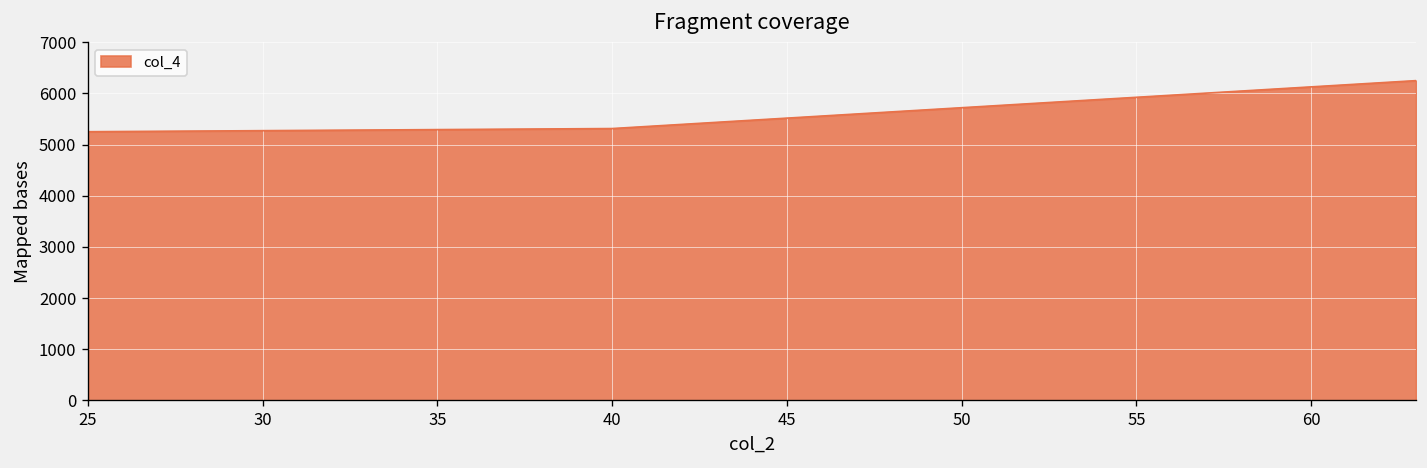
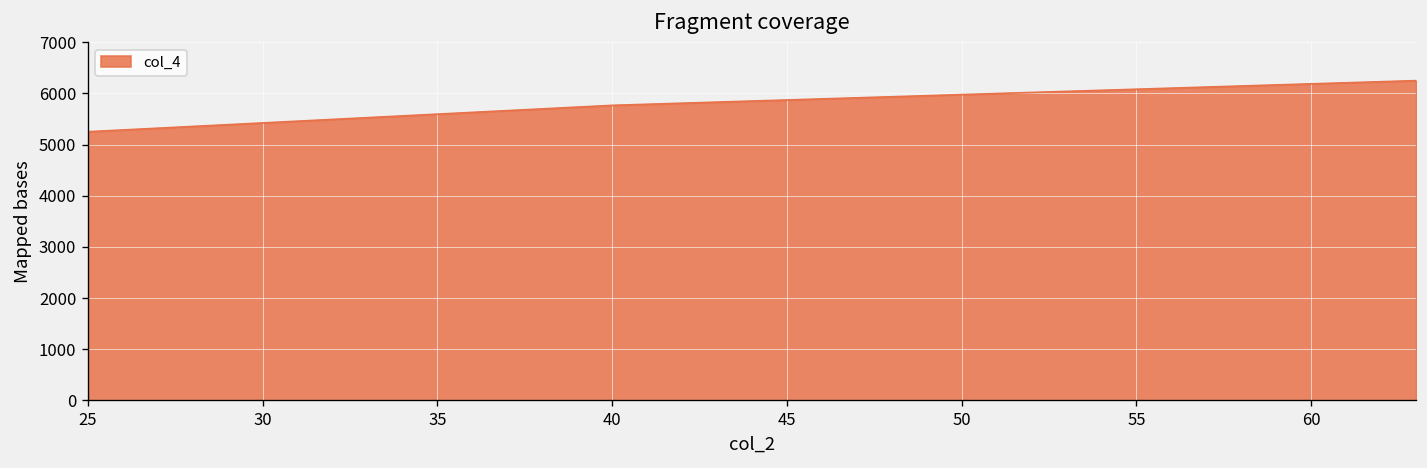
  {
    "25": 5300,
-   "40": 5300
+   "40": 5800
  }
